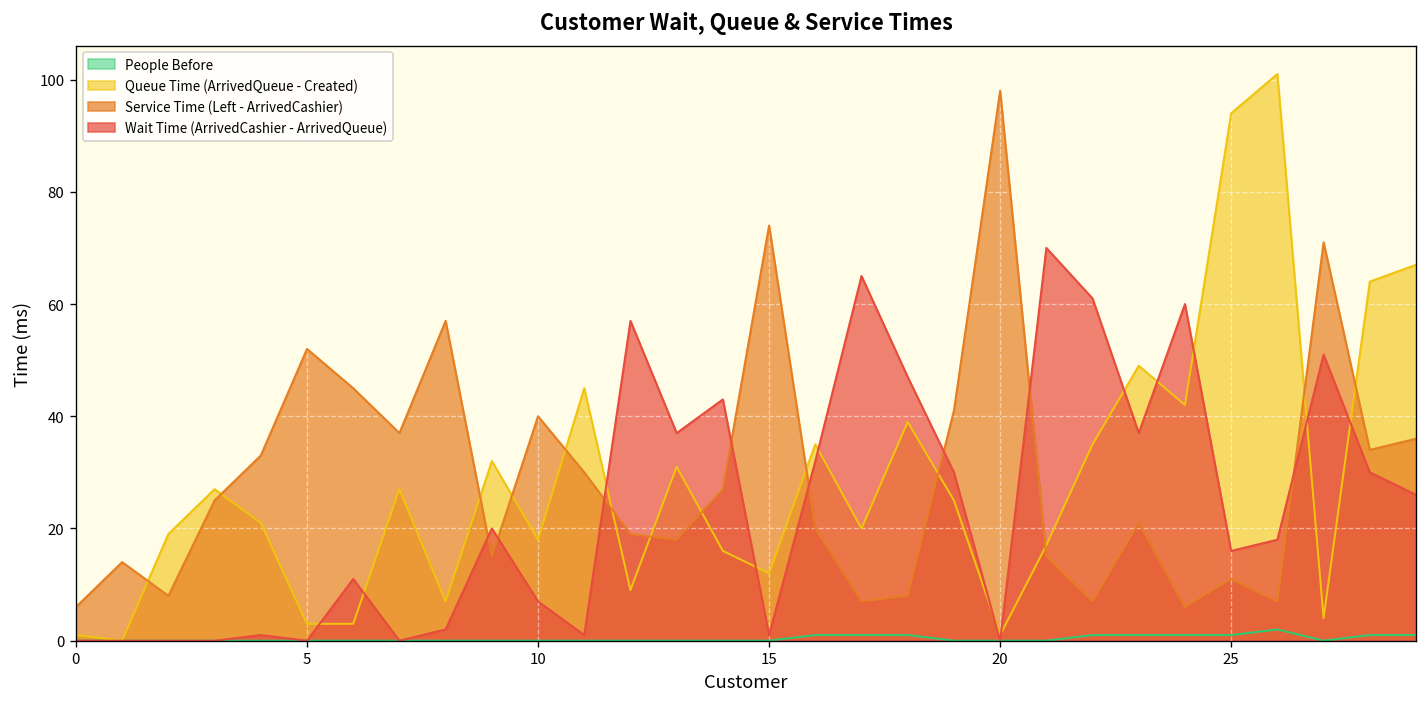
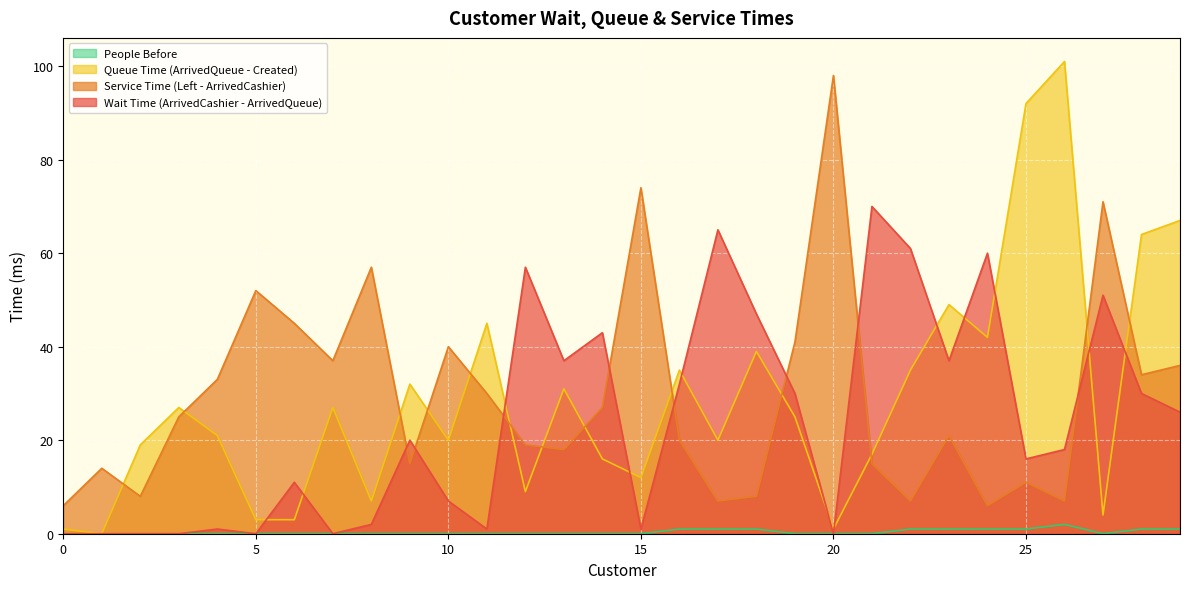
  {
    "People Before": {
      "10": 0,
      "15": 0,
      "25": 1
    },
    "Queue Time (ArrivedQueue - Created)": {
      "0": 1,
      "5": 3,
-     "10": 18,
+     "10": 20,
      "15": 12,
      "20": 1,
-     "25": 94
+     "25": 92
    }
  }
